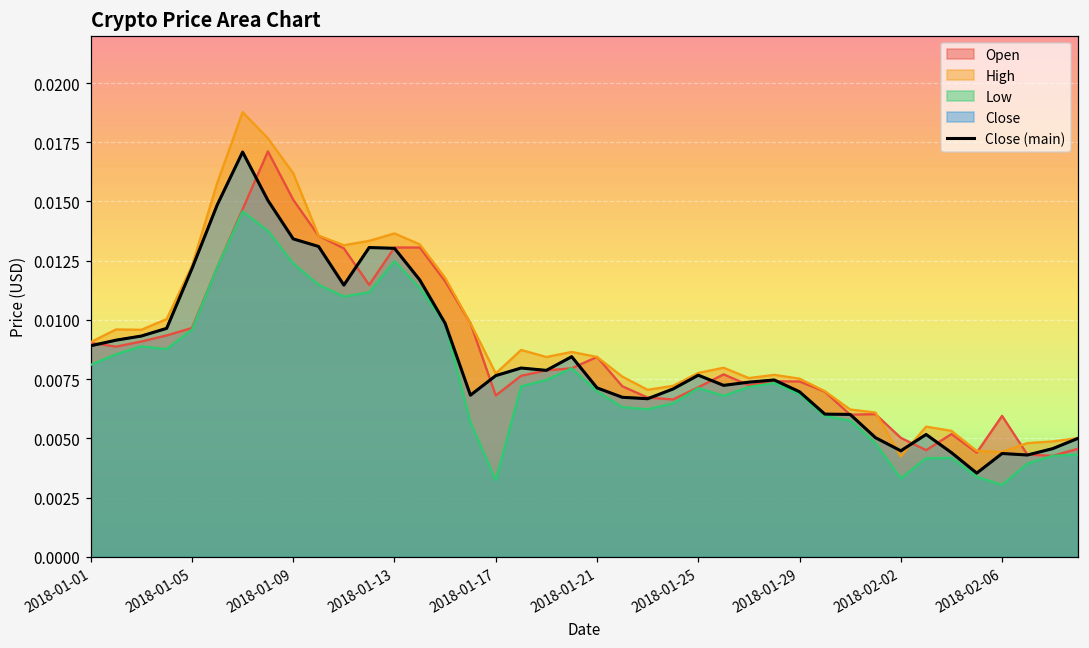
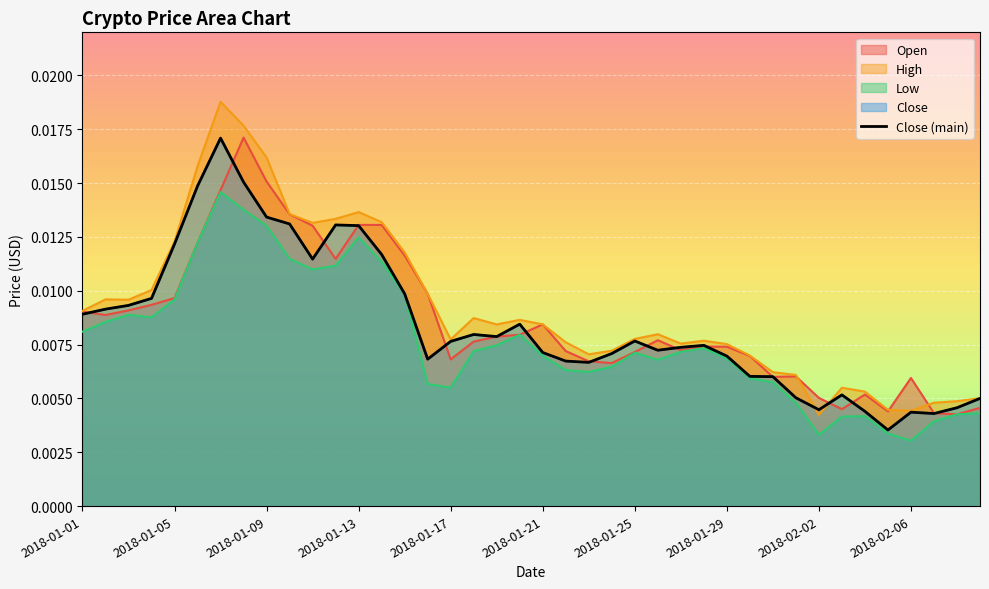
  {
    "Open": {
      "2018-01-09": 0.0151,
      "2018-01-17": 0.0068,
      "2018-01-29": 0.0074,
      "2018-02-02": 0.0050,
      "2018-02-06": 0.0059
    },
    "High": {
      "2018-01-09": 0.0162,
      "2018-01-13": 0.0137,
      "2018-01-29": 0.0075,
      "2018-02-02": 0.0042
    },
    "Low": {
      "2018-01-01": 0.0081,
-     "2018-01-09": 0.0124,
+     "2018-01-09": 0.0130,
      "2018-01-13": 0.0125,
-     "2018-01-17": 0.0032,
+     "2018-01-17": 0.0055,
      "2018-01-21": 0.0070,
      "2018-02-02": 0.0033,
      "2018-02-06": 0.0030
    },
    "Close": {
      "2018-01-01": 0.0089,
      "2018-01-09": 0.0134,
      "2018-01-21": 0.0071,
      "2018-02-02": 0.0045
    }
  }
